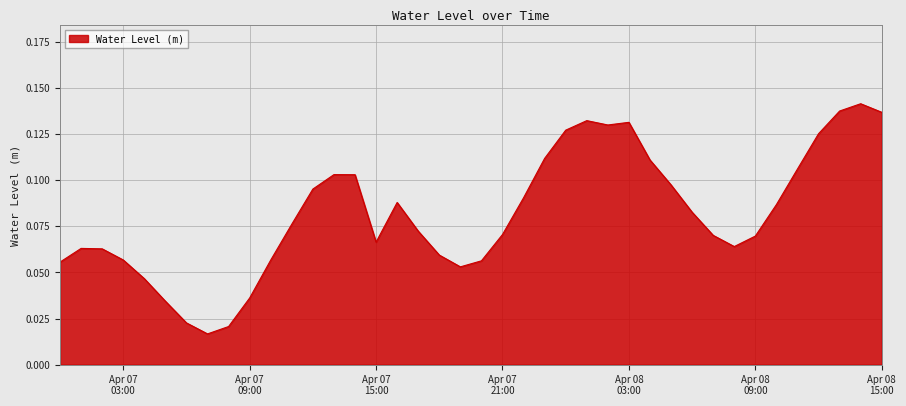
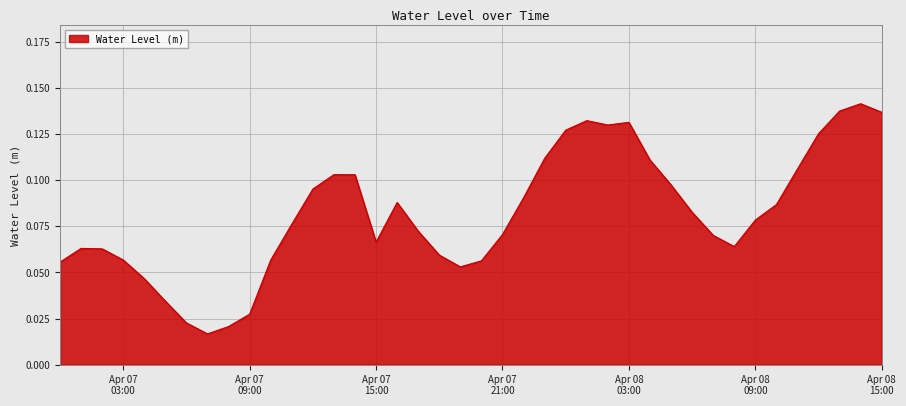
  {
    "Apr 07 03:00": 0.057,
-   "Apr 07 09:00": 0.036,
+   "Apr 07 09:00": 0.027,
    "Apr 07 15:00": 0.066,
    "Apr 07 21:00": 0.071,
    "Apr 08 03:00": 0.131,
-   "Apr 08 09:00": 0.070,
+   "Apr 08 09:00": 0.078,
    "Apr 08 15:00": 0.137
  }
